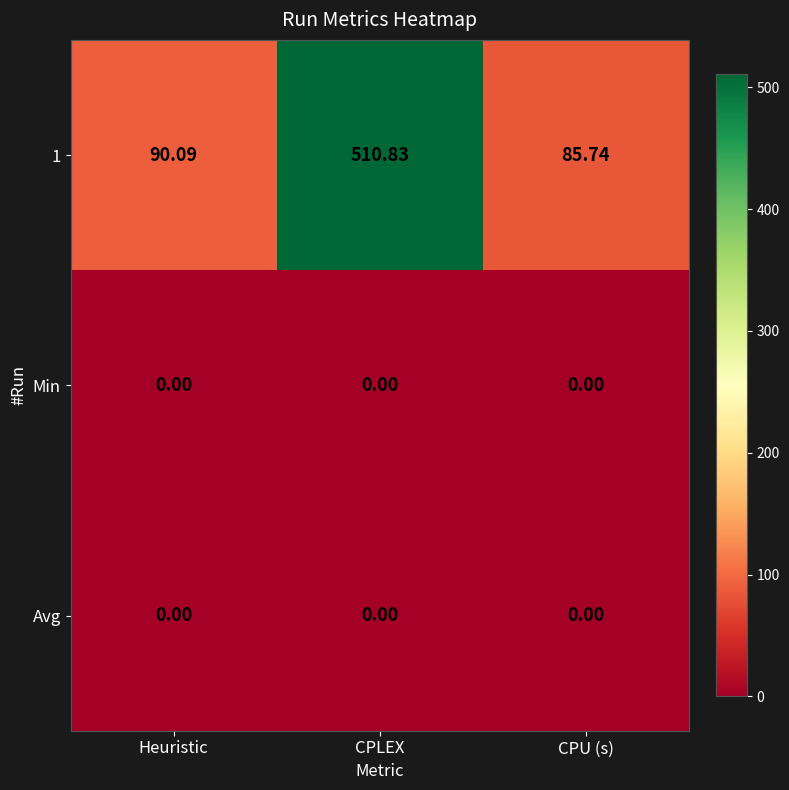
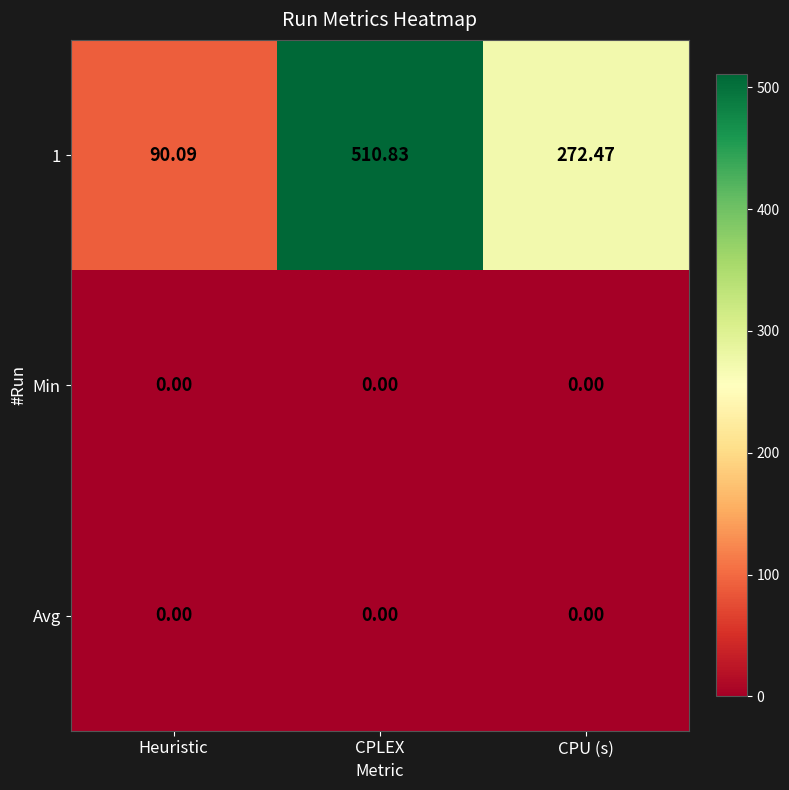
  {
    "1": {
      "Heuristic": 90.09,
      "CPLEX": 510.83,
-     "CPU (s)": 85.74
+     "CPU (s)": 272.47
    },
    "Min": {
      "Heuristic": 0.00,
      "CPLEX": 0.00,
      "CPU (s)": 0.00
    },
    "Avg": {
      "Heuristic": 0.00,
      "CPLEX": 0.00,
      "CPU (s)": 0.00
    }
  }
